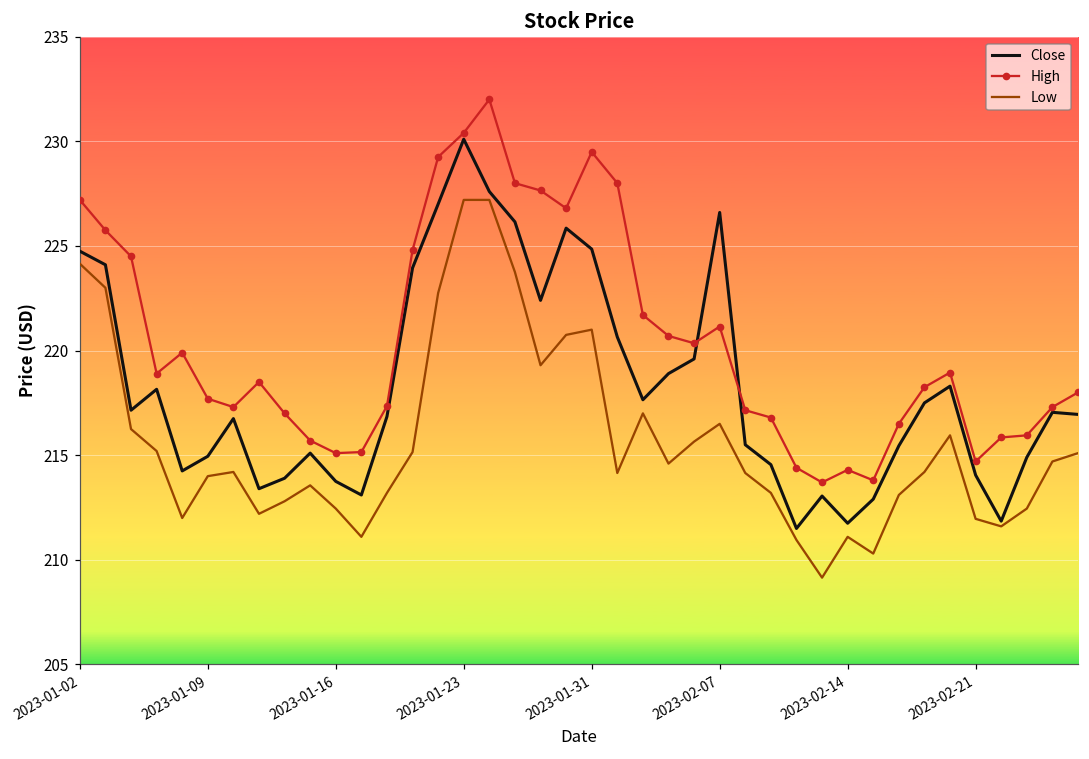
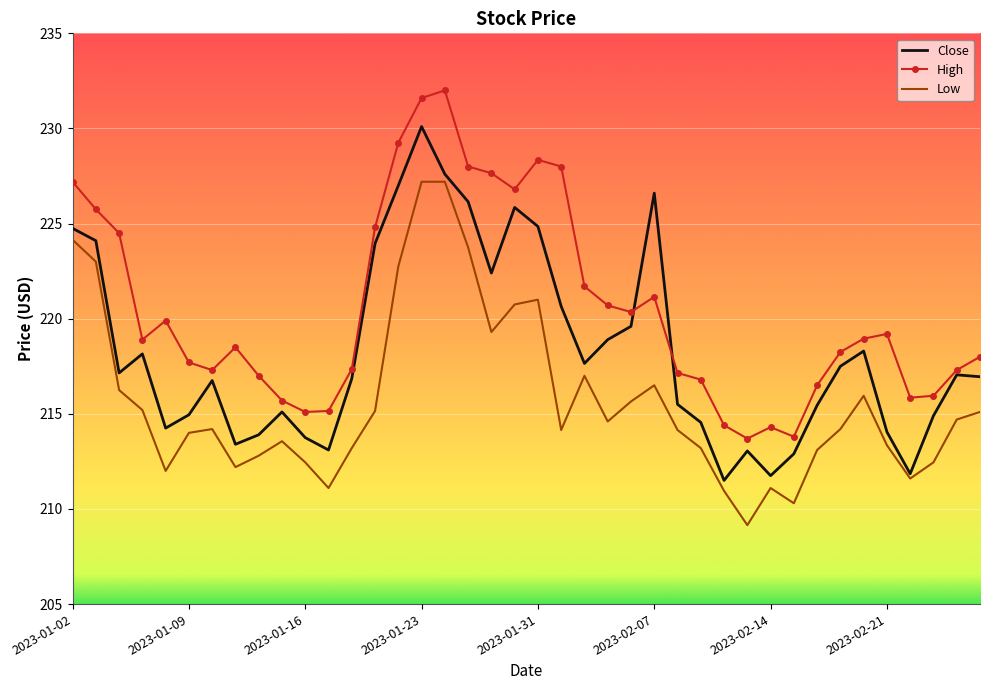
  {
    "Close": {
      "2023-01-02": 224.8,
      "2023-01-09": 215.0,
      "2023-01-16": 213.8,
      "2023-01-23": 230.1,
      "2023-01-31": 224.9,
      "2023-02-07": 226.6,
      "2023-02-14": 211.8,
      "2023-02-21": 214.1
    },
    "High": {
      "2023-01-02": 227.2,
      "2023-01-09": 217.7,
      "2023-01-16": 215.1,
-     "2023-01-23": 230.4,
-     "2023-01-31": 229.5,
+     "2023-01-23": 231.6,
+     "2023-01-31": 228.4,
      "2023-02-07": 221.2,
      "2023-02-14": 214.3,
-     "2023-02-21": 214.7
+     "2023-02-21": 219.2
    },
    "Low": {
      "2023-01-02": 224.2,
      "2023-01-09": 214.0,
      "2023-01-16": 212.5,
      "2023-01-23": 227.2,
      "2023-01-31": 221.0,
      "2023-02-07": 216.5,
      "2023-02-14": 211.1,
-     "2023-02-21": 212.0
+     "2023-02-21": 213.4
    }
  }
